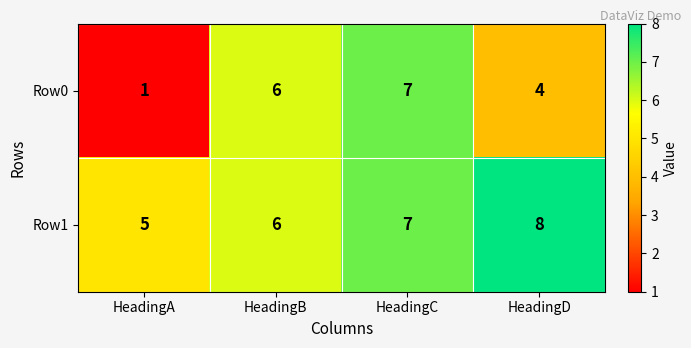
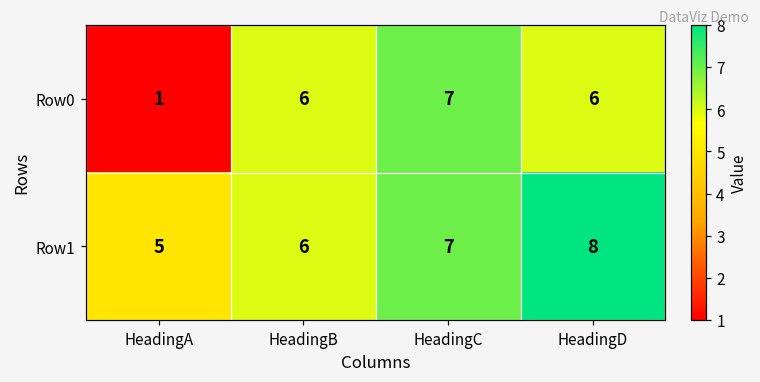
  {
    "Row0": {
      "HeadingA": 1,
      "HeadingB": 6,
      "HeadingC": 7,
-     "HeadingD": 4
+     "HeadingD": 6
    },
    "Row1": {
      "HeadingA": 5,
      "HeadingB": 6,
      "HeadingC": 7,
      "HeadingD": 8
    }
  }
